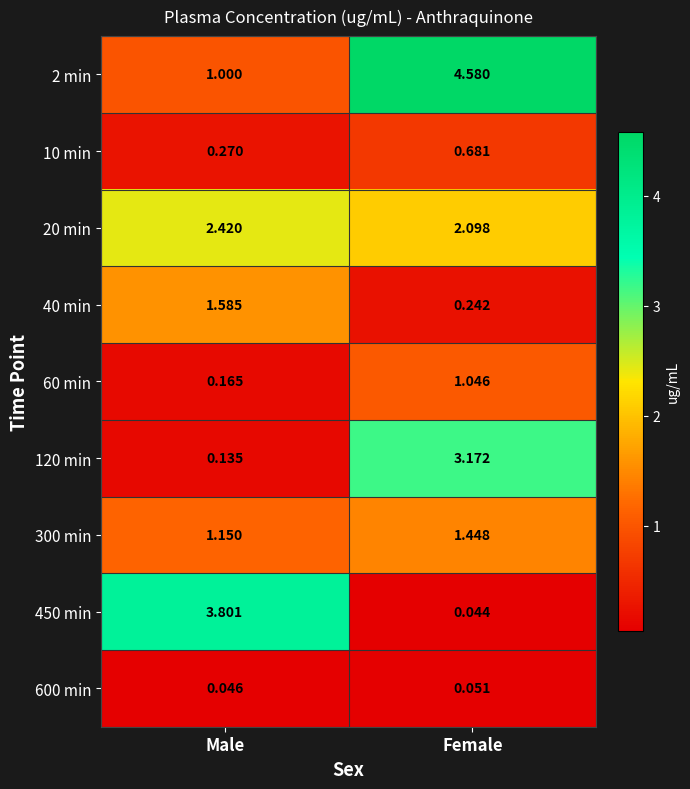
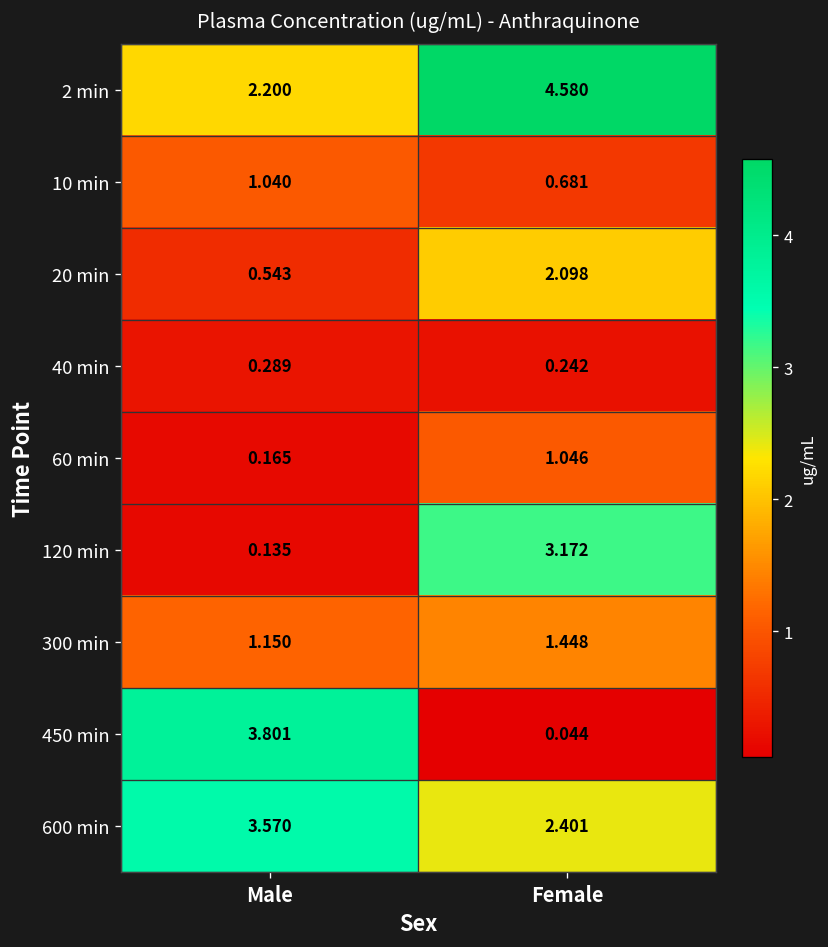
  {
    "2 min": {
-     "Male": 1.000,
+     "Male": 2.200,
      "Female": 4.580
    },
    "10 min": {
-     "Male": 0.270,
+     "Male": 1.040,
      "Female": 0.681
    },
    "20 min": {
-     "Male": 2.420,
+     "Male": 0.543,
      "Female": 2.098
    },
    "40 min": {
-     "Male": 1.585,
+     "Male": 0.289,
      "Female": 0.242
    },
    "60 min": {
      "Male": 0.165,
      "Female": 1.046
    },
    "120 min": {
      "Male": 0.135,
      "Female": 3.172
    },
    "300 min": {
      "Male": 1.150,
      "Female": 1.448
    },
    "450 min": {
      "Male": 3.801,
      "Female": 0.044
    },
    "600 min": {
-     "Male": 0.046,
-     "Female": 0.051
+     "Male": 3.570,
+     "Female": 2.401
    }
  }
